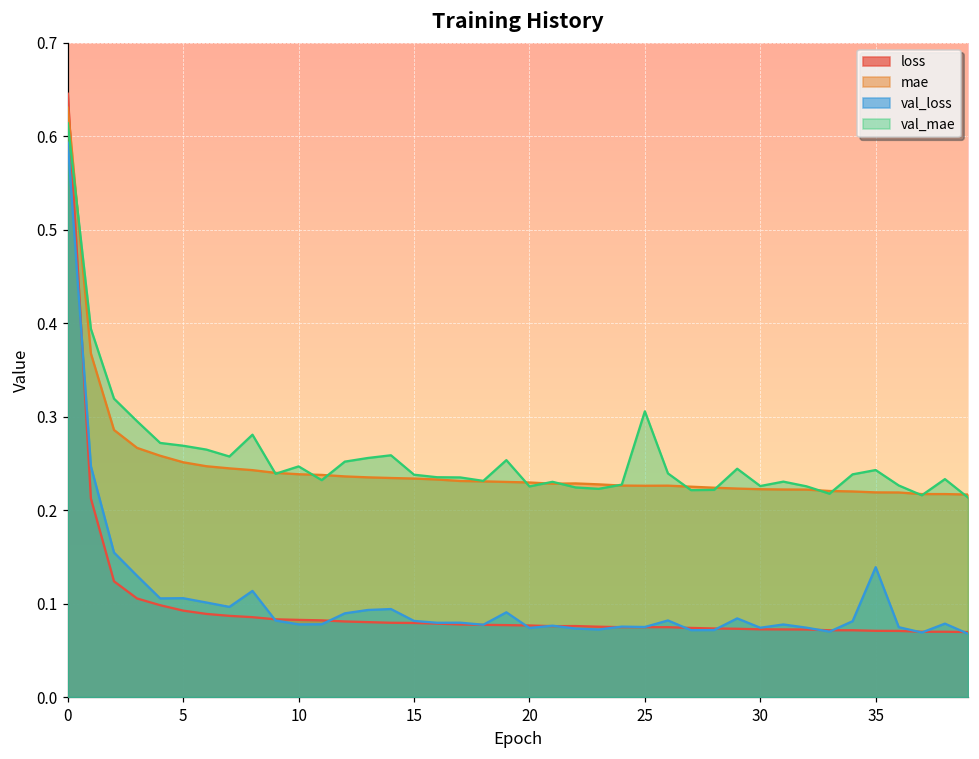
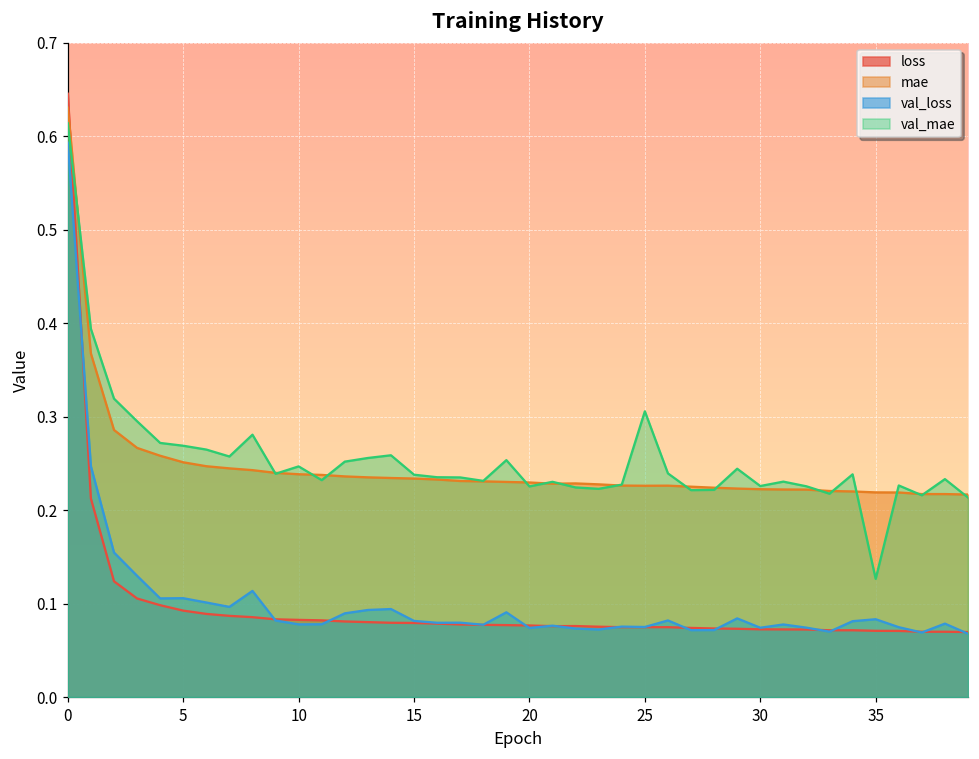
  {
    "val_loss": {
      "0": 0.59,
      "5": 0.11,
      "10": 0.08,
-     "35": 0.14
+     "35": 0.08
    },
    "val_mae": {
      "0": 0.61,
      "5": 0.27,
      "10": 0.25,
      "15": 0.24,
      "20": 0.23,
      "25": 0.31,
      "30": 0.23,
-     "35": 0.24
+     "35": 0.13
    }
  }
